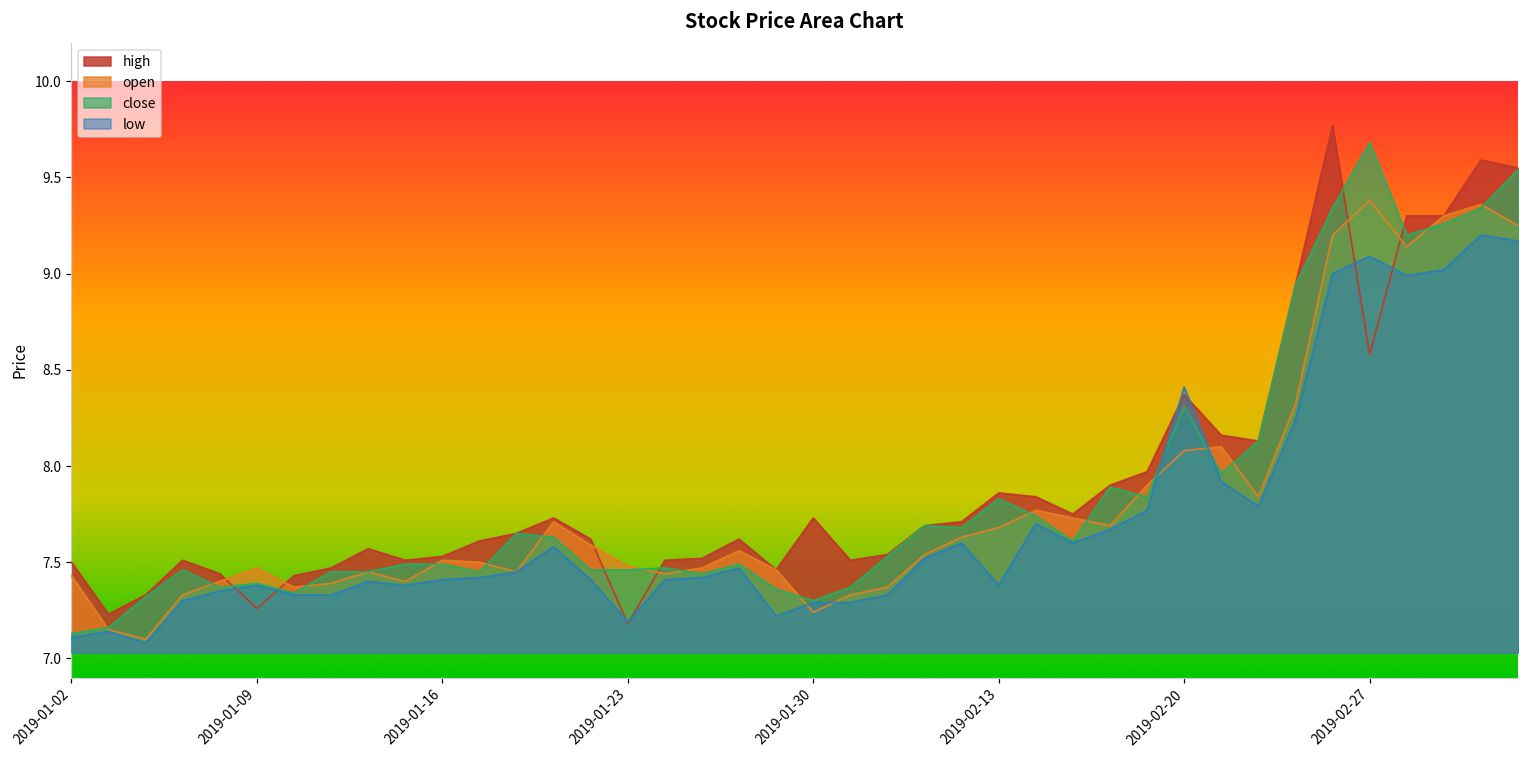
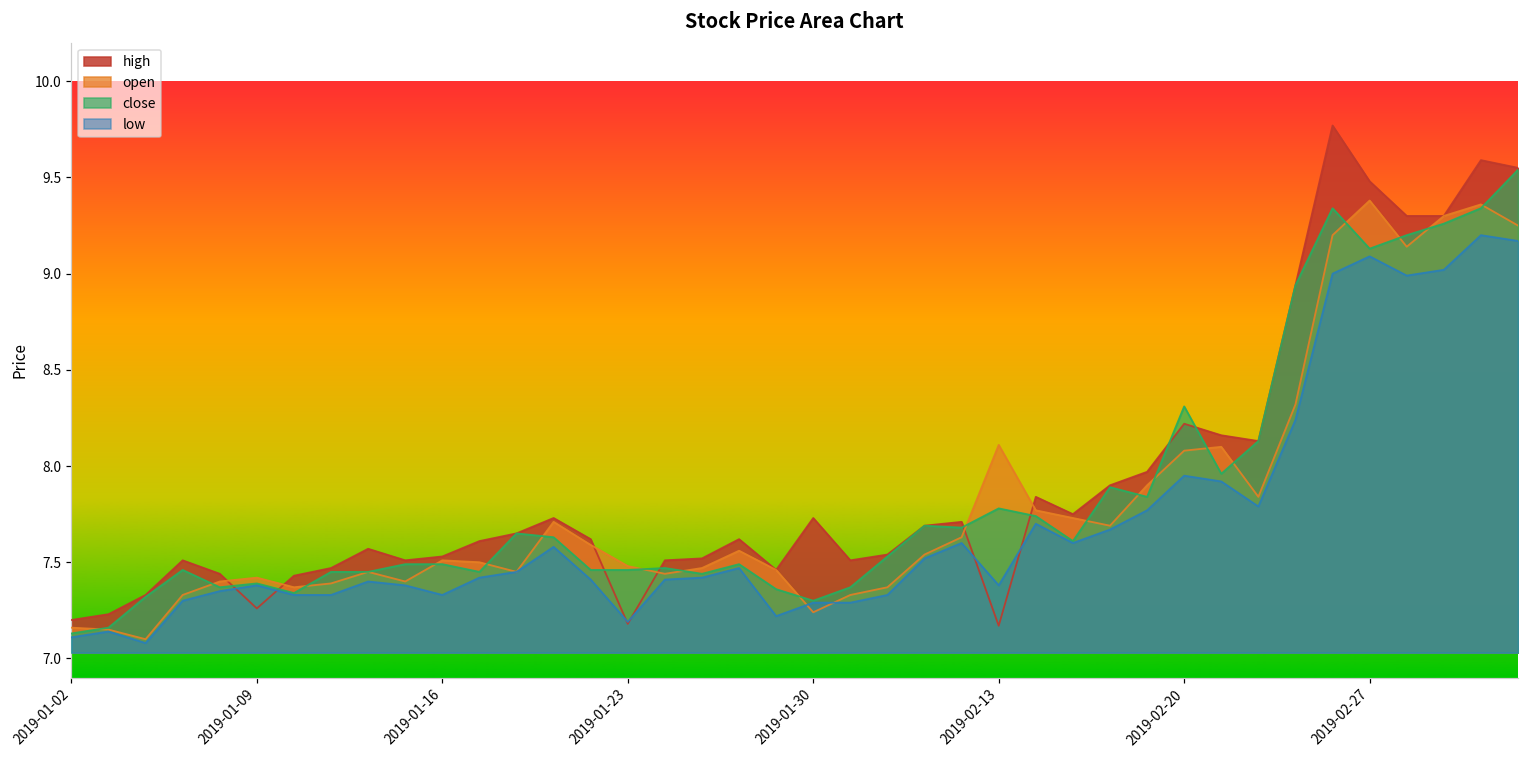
  {
    "high": {
-     "2019-01-02": 7.5,
+     "2019-01-02": 7.2,
      "2019-01-09": 7.26,
      "2019-01-16": 7.53,
      "2019-01-30": 7.73,
-     "2019-02-13": 7.86,
-     "2019-02-20": 8.37,
-     "2019-02-27": 8.58
+     "2019-02-13": 7.17,
+     "2019-02-20": 8.22,
+     "2019-02-27": 9.48
    },
    "open": {
-     "2019-01-02": 7.43,
-     "2019-01-09": 7.47,
+     "2019-01-02": 7.16,
+     "2019-01-09": 7.42,
      "2019-01-16": 7.51,
      "2019-01-23": 7.48,
      "2019-01-30": 7.24,
-     "2019-02-13": 7.68,
+     "2019-02-13": 8.11,
      "2019-02-20": 8.08,
      "2019-02-27": 9.38
    },
    "close": {
      "2019-01-02": 7.13,
      "2019-01-16": 7.49,
      "2019-01-23": 7.46,
-     "2019-02-13": 7.83,
+     "2019-02-13": 7.78,
      "2019-02-20": 8.31,
-     "2019-02-27": 9.68
+     "2019-02-27": 9.13
    },
    "low": {
      "2019-01-02": 7.11,
-     "2019-01-16": 7.41,
+     "2019-01-16": 7.33,
      "2019-02-13": 7.38,
-     "2019-02-20": 8.41,
+     "2019-02-20": 7.95,
      "2019-02-27": 9.09
    }
  }
